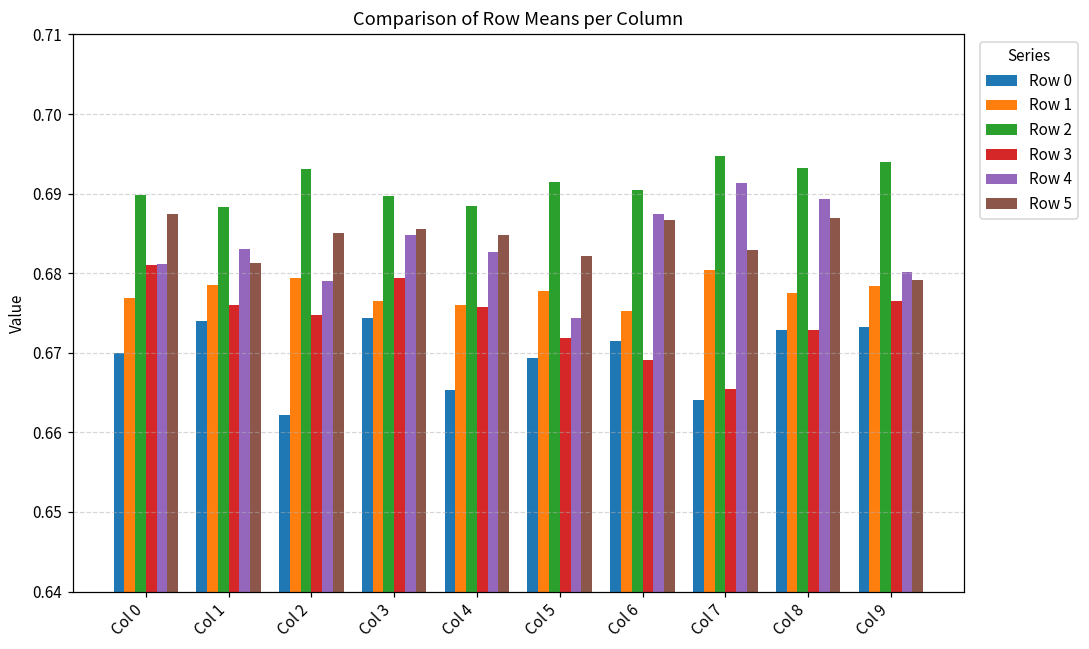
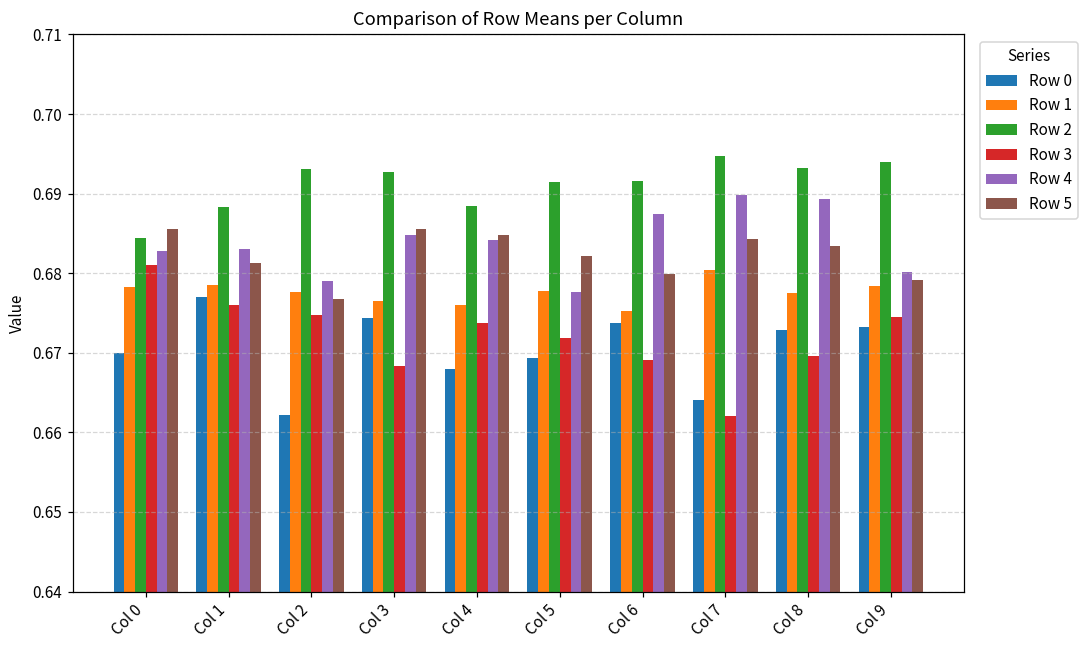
  {
    "Row 0": {
      "Col 0": 0.670,
-     "Col 1": 0.674,
+     "Col 1": 0.677,
      "Col 2": 0.662,
      "Col 3": 0.674,
-     "Col 4": 0.665,
+     "Col 4": 0.668,
      "Col 5": 0.669,
-     "Col 6": 0.672,
+     "Col 6": 0.674,
      "Col 7": 0.664,
      "Col 8": 0.673,
      "Col 9": 0.673
    },
    "Row 1": {
-     "Col 0": 0.677,
+     "Col 0": 0.678,
      "Col 1": 0.679,
-     "Col 2": 0.679,
+     "Col 2": 0.678,
      "Col 3": 0.677,
      "Col 4": 0.676,
      "Col 5": 0.678,
      "Col 6": 0.675,
      "Col 7": 0.680,
      "Col 8": 0.678,
      "Col 9": 0.678
    },
    "Row 2": {
-     "Col 0": 0.690,
+     "Col 0": 0.684,
      "Col 1": 0.688,
      "Col 2": 0.693,
-     "Col 3": 0.690,
+     "Col 3": 0.693,
      "Col 4": 0.688,
      "Col 5": 0.692,
-     "Col 6": 0.690,
+     "Col 6": 0.692,
      "Col 7": 0.695,
      "Col 8": 0.693,
      "Col 9": 0.694
    },
    "Row 3": {
      "Col 0": 0.681,
      "Col 1": 0.676,
      "Col 2": 0.675,
-     "Col 3": 0.679,
-     "Col 4": 0.676,
+     "Col 3": 0.668,
+     "Col 4": 0.674,
      "Col 5": 0.672,
      "Col 6": 0.669,
-     "Col 7": 0.665,
-     "Col 8": 0.673,
-     "Col 9": 0.677
+     "Col 7": 0.662,
+     "Col 8": 0.670,
+     "Col 9": 0.675
    },
    "Row 4": {
-     "Col 0": 0.681,
+     "Col 0": 0.683,
      "Col 1": 0.683,
      "Col 2": 0.679,
      "Col 3": 0.685,
-     "Col 4": 0.683,
-     "Col 5": 0.674,
+     "Col 4": 0.684,
+     "Col 5": 0.678,
      "Col 6": 0.688,
-     "Col 7": 0.691,
+     "Col 7": 0.690,
      "Col 8": 0.689,
      "Col 9": 0.680
    },
    "Row 5": {
-     "Col 0": 0.687,
+     "Col 0": 0.686,
      "Col 1": 0.681,
-     "Col 2": 0.685,
+     "Col 2": 0.677,
      "Col 3": 0.686,
      "Col 4": 0.685,
      "Col 5": 0.682,
-     "Col 6": 0.687,
-     "Col 7": 0.683,
-     "Col 8": 0.687,
+     "Col 6": 0.680,
+     "Col 7": 0.684,
+     "Col 8": 0.683,
      "Col 9": 0.679
    }
  }
